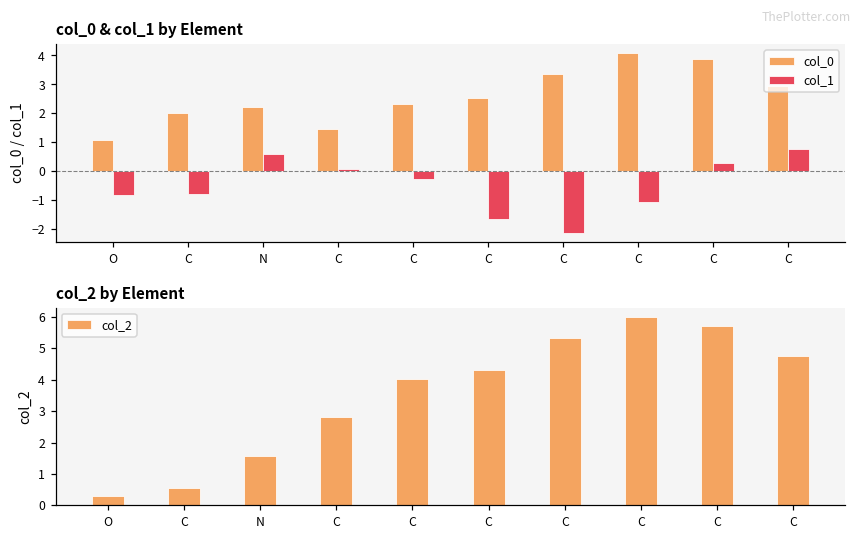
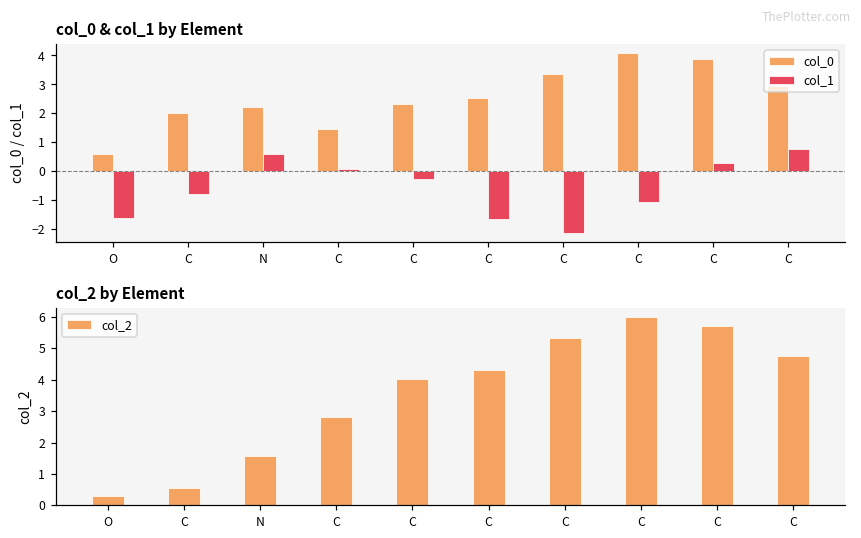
  {
    "col_0 & col_1 by Element": {
      "col_0": {
-       "O": 1.1,
+       "O": 0.6,
        "N": 2.2
      },
      "col_1": {
-       "O": -0.8,
+       "O": -1.6,
        "N": 0.6
      }
    },
    "col_2 by Element": {
      "O": 0.3,
      "N": 1.6
    }
  }
